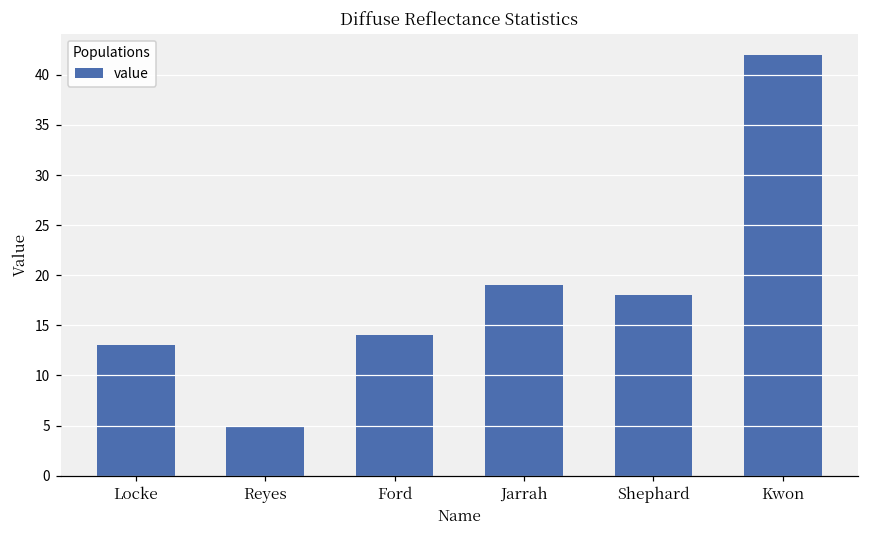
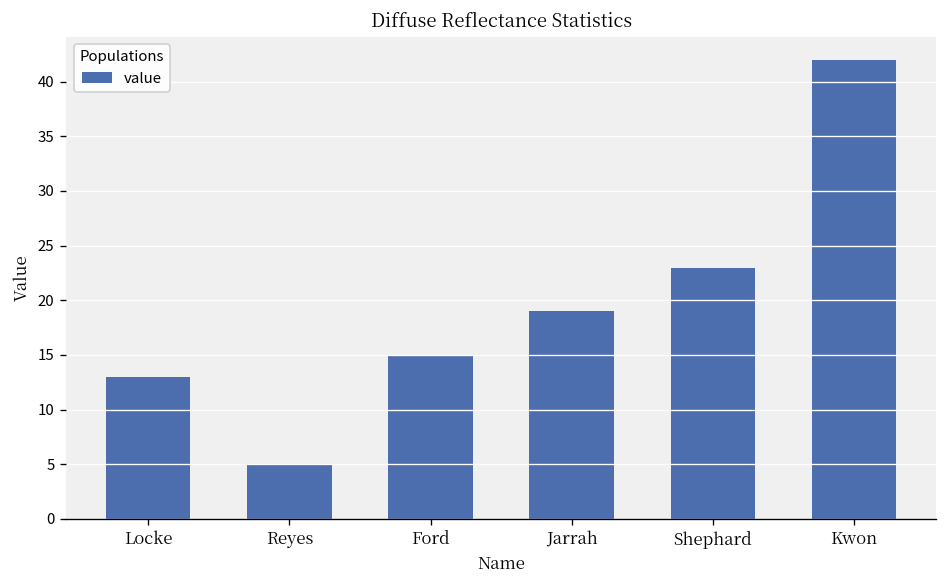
  {
    "Locke": 13,
    "Reyes": 5,
-   "Ford": 14,
+   "Ford": 15,
    "Jarrah": 19,
-   "Shephard": 18,
+   "Shephard": 23,
    "Kwon": 42
  }
